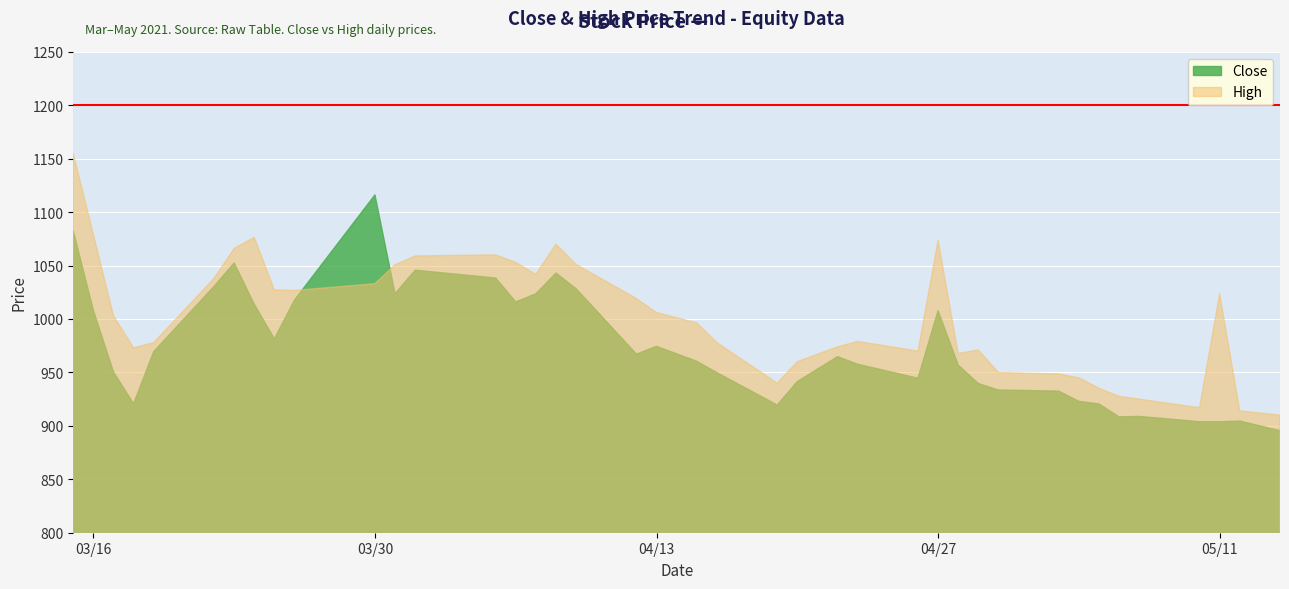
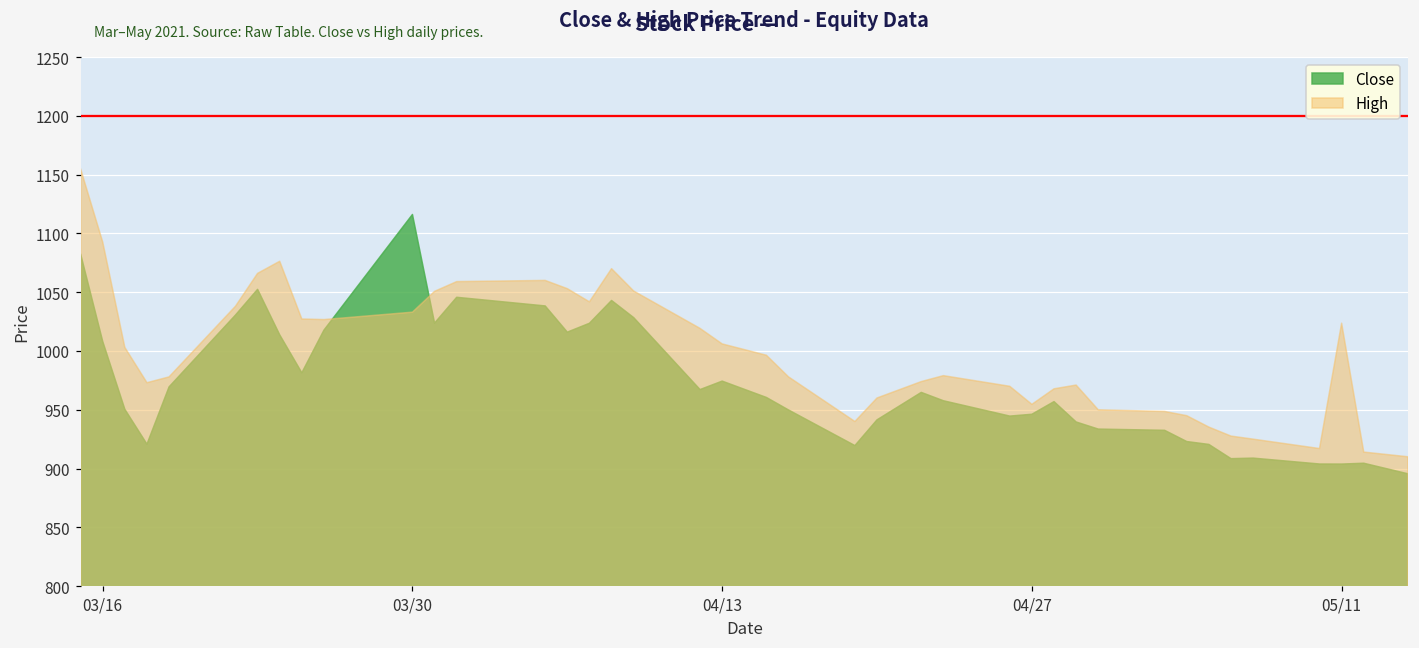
  {
    "Close": {
      "03/16": 1008,
      "03/30": 1116,
      "04/13": 974,
-     "04/27": 1008,
+     "04/27": 946,
      "05/11": 904
    },
    "High": {
-     "03/16": 1079,
+     "03/16": 1093,
      "03/30": 1033,
      "04/13": 1006,
-     "04/27": 1074,
+     "04/27": 955,
      "05/11": 1024
    }
  }
